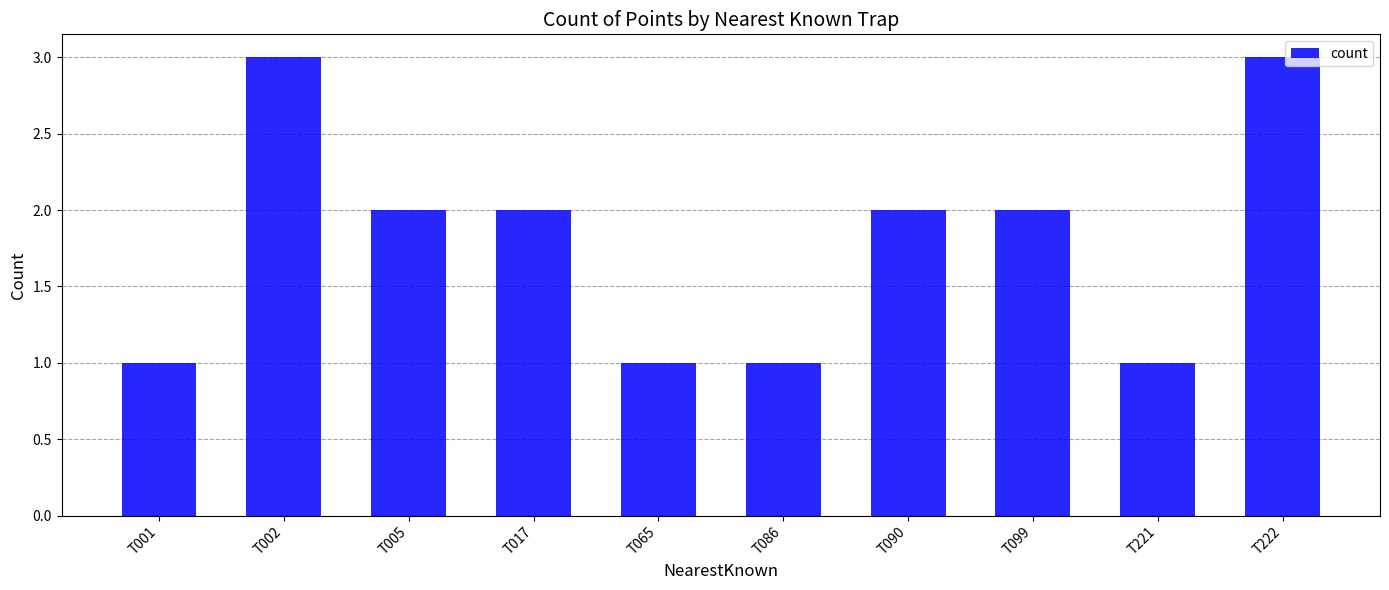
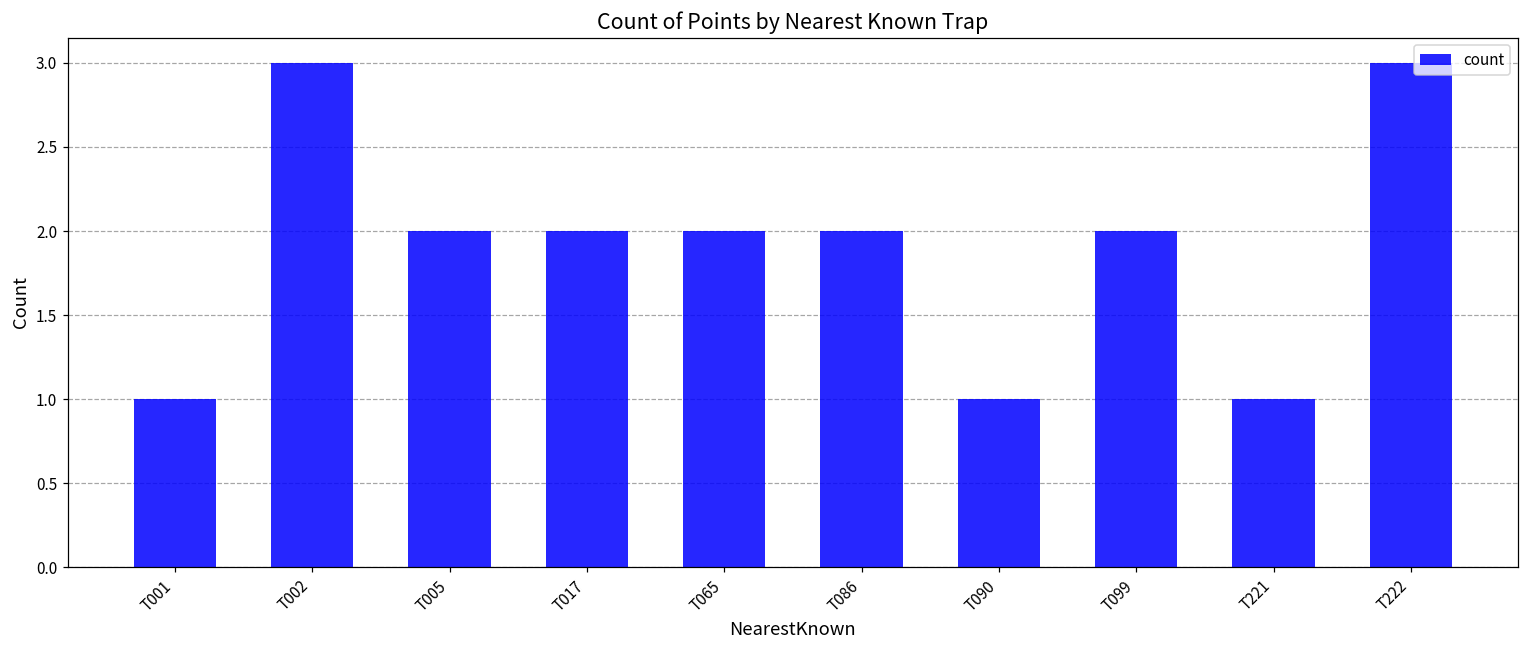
  {
    "T001": 1,
    "T002": 3,
    "T005": 2,
    "T017": 2,
-   "T065": 1,
-   "T086": 1,
-   "T090": 2,
+   "T065": 2,
+   "T086": 2,
+   "T090": 1,
    "T099": 2,
    "T221": 1,
    "T222": 3
  }
